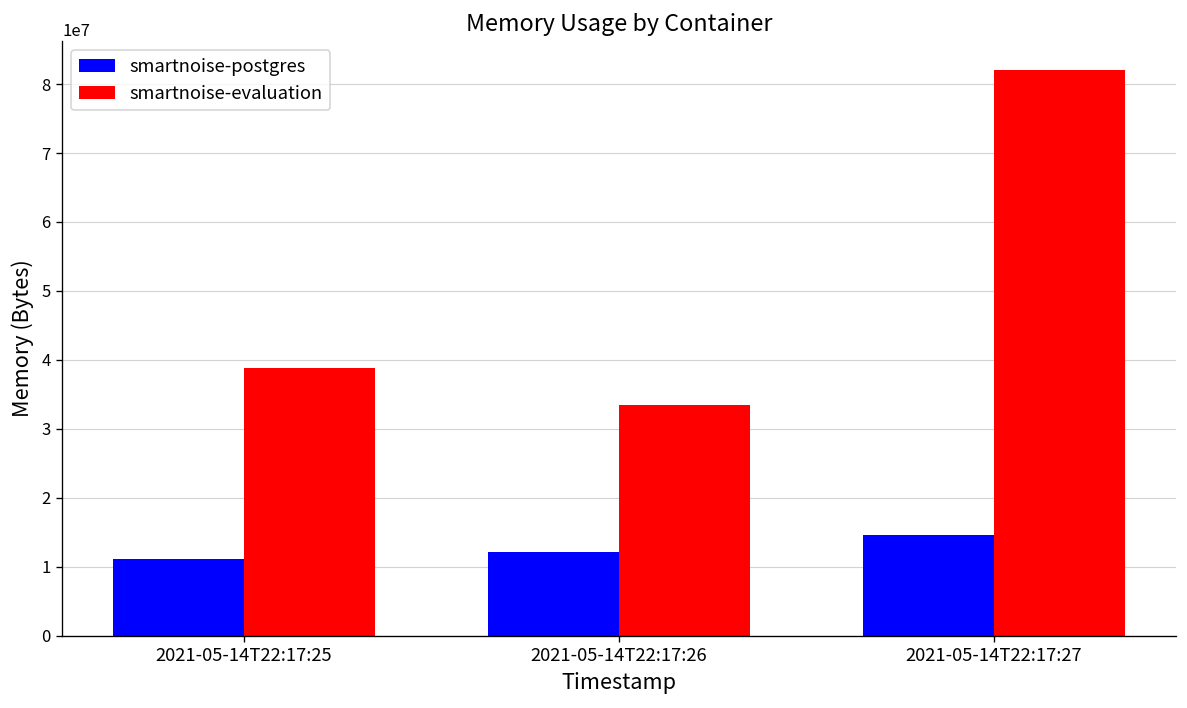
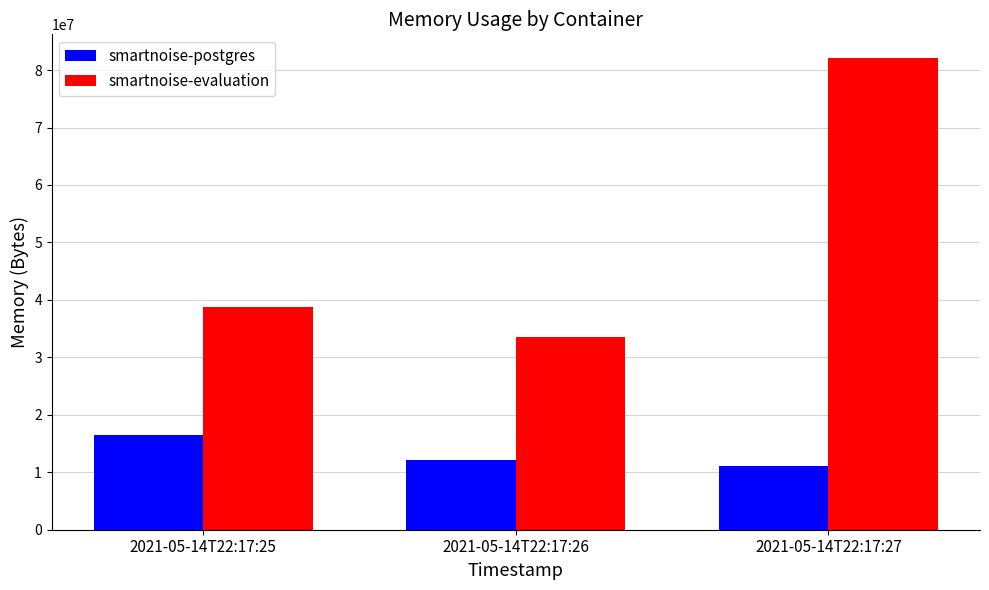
  {
    "smartnoise-postgres": {
-     "2021-05-14T22:17:25": 11000000,
+     "2021-05-14T22:17:25": 16000000,
      "2021-05-14T22:17:26": 12000000,
-     "2021-05-14T22:17:27": 15000000
+     "2021-05-14T22:17:27": 11000000
    },
    "smartnoise-evaluation": {
      "2021-05-14T22:17:25": 39000000,
      "2021-05-14T22:17:26": 33000000,
      "2021-05-14T22:17:27": 82000000
    }
  }
